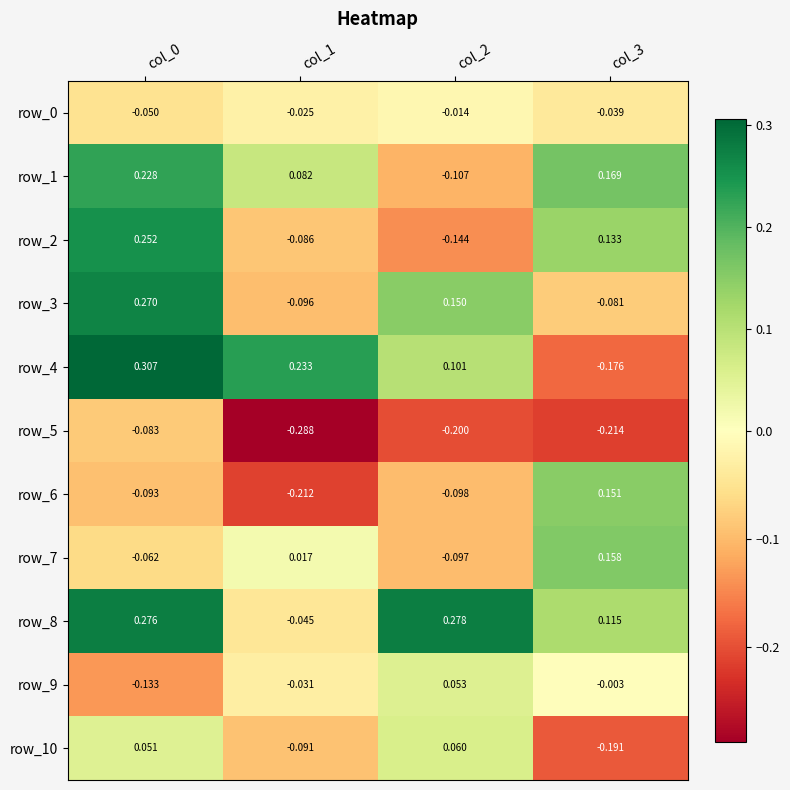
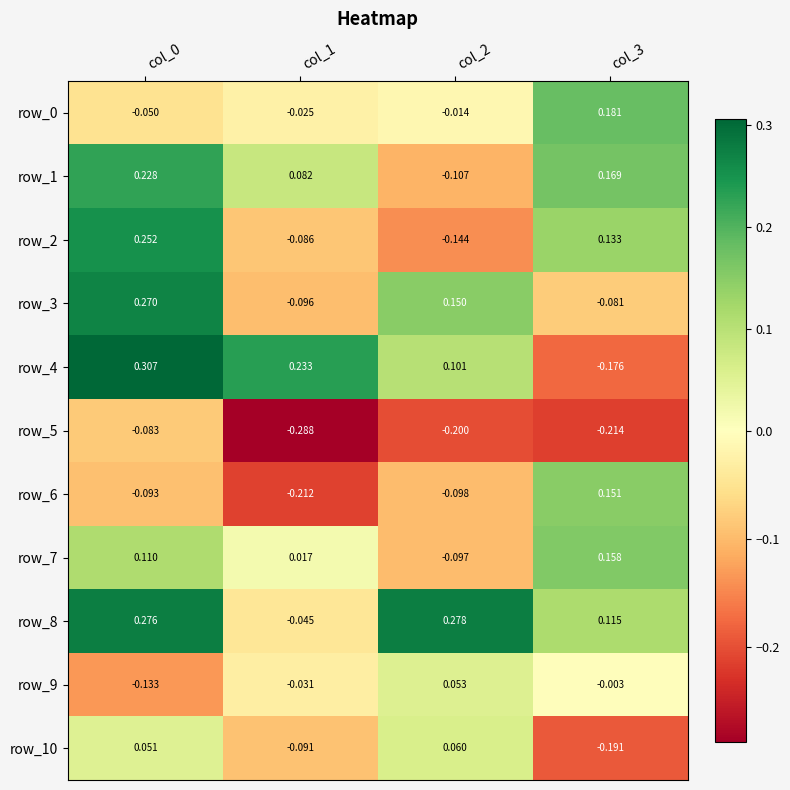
  {
    "row_0": {
      "col_0": -0.050,
      "col_1": -0.025,
      "col_2": -0.014,
-     "col_3": -0.039
+     "col_3": 0.181
    },
    "row_1": {
      "col_0": 0.228,
      "col_1": 0.082,
      "col_2": -0.107,
      "col_3": 0.169
    },
    "row_2": {
      "col_0": 0.252,
      "col_1": -0.086,
      "col_2": -0.144,
      "col_3": 0.133
    },
    "row_3": {
      "col_0": 0.270,
      "col_1": -0.096,
      "col_2": 0.150,
      "col_3": -0.081
    },
    "row_4": {
      "col_0": 0.307,
      "col_1": 0.233,
      "col_2": 0.101,
      "col_3": -0.176
    },
    "row_5": {
      "col_0": -0.083,
      "col_1": -0.288,
      "col_2": -0.200,
      "col_3": -0.214
    },
    "row_6": {
      "col_0": -0.093,
      "col_1": -0.212,
      "col_2": -0.098,
      "col_3": 0.151
    },
    "row_7": {
-     "col_0": -0.062,
+     "col_0": 0.110,
      "col_1": 0.017,
      "col_2": -0.097,
      "col_3": 0.158
    },
    "row_8": {
      "col_0": 0.276,
      "col_1": -0.045,
      "col_2": 0.278,
      "col_3": 0.115
    },
    "row_9": {
      "col_0": -0.133,
      "col_1": -0.031,
      "col_2": 0.053,
      "col_3": -0.003
    },
    "row_10": {
      "col_0": 0.051,
      "col_1": -0.091,
      "col_2": 0.060,
      "col_3": -0.191
    }
  }
